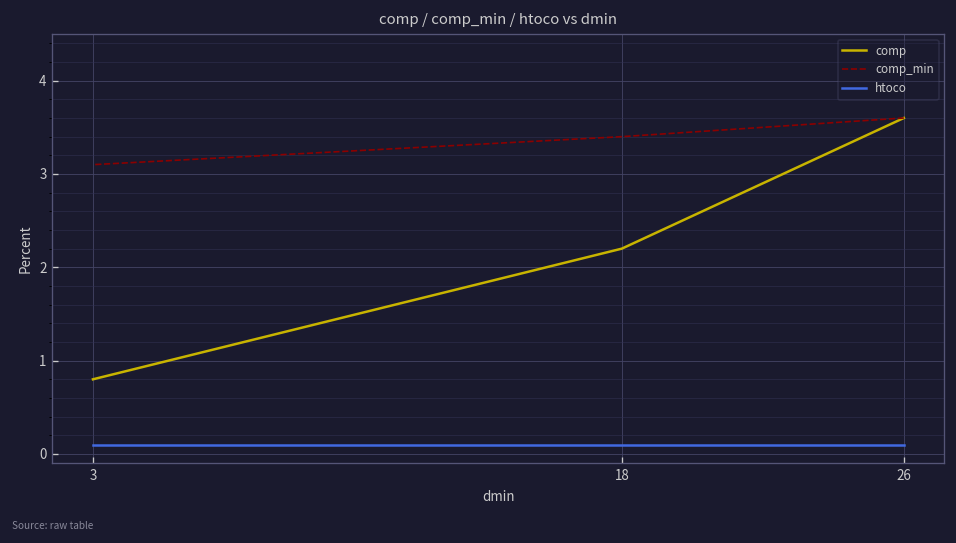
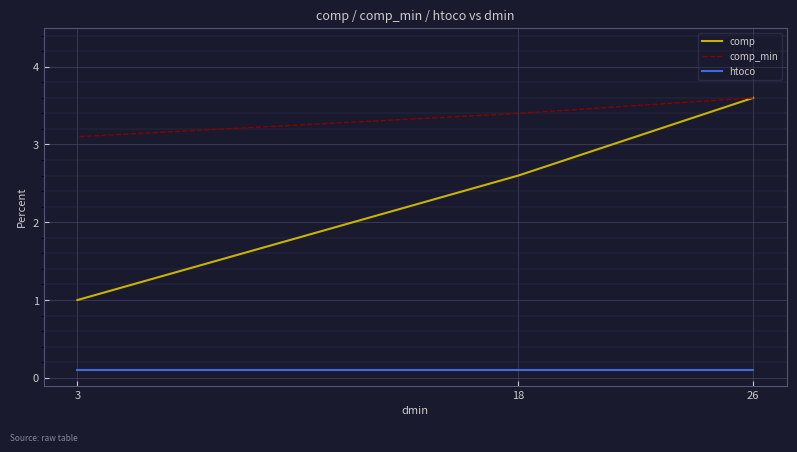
  {
    "comp": {
-     "3": 0.8,
-     "18": 2.2
+     "3": 1.0,
+     "18": 2.6
    },
    "comp_min": {
      "3": 3.1,
      "18": 3.4
    },
    "htoco": {
      "3": 0.1,
      "18": 0.1,
      "26": 0.1
    }
  }
